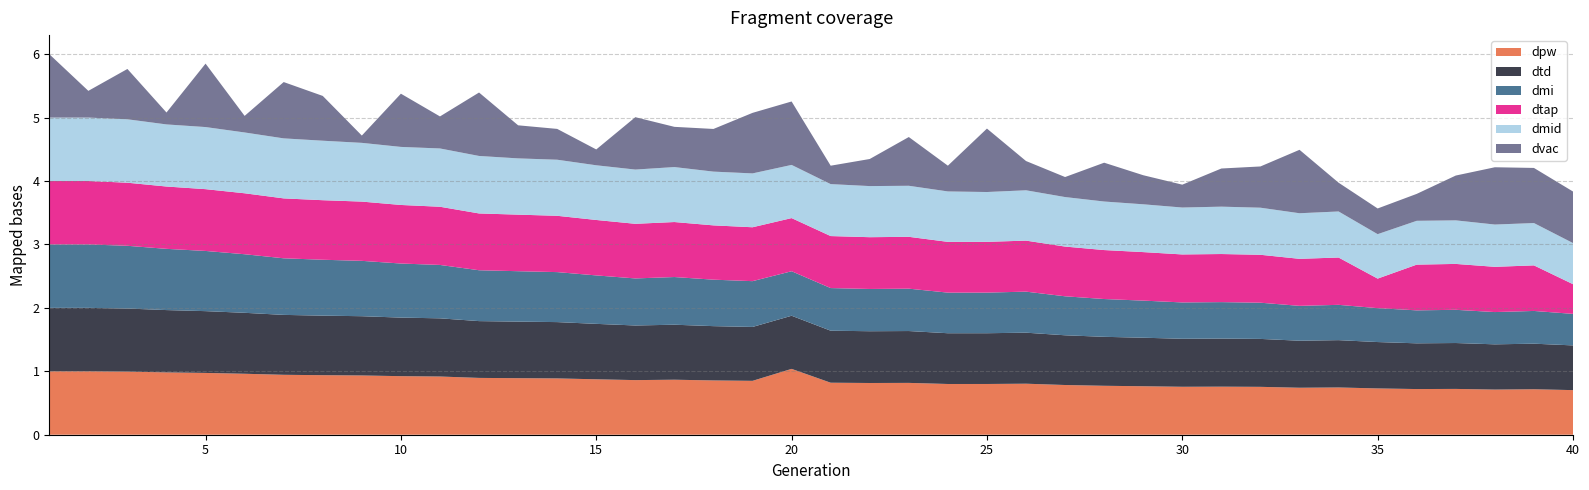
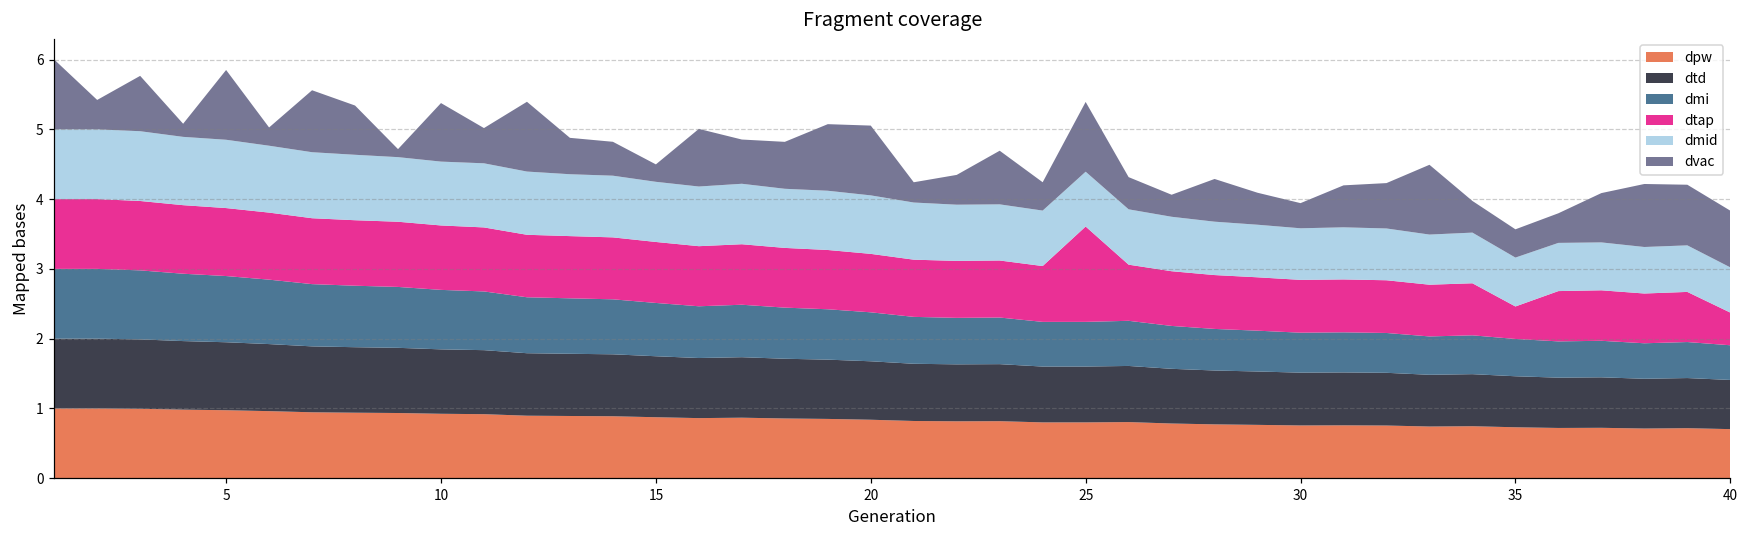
  {
    "dpw": {
      "5": 1.0,
      "10": 0.9,
      "15": 0.9,
-     "20": 1.0,
+     "20": 0.8,
      "25": 0.8,
      "30": 0.8,
      "35": 0.7,
      "40": 0.7
    },
    "dtd": {
      "5": 1.0,
      "10": 0.9,
      "15": 0.9,
      "20": 0.8,
      "25": 0.8,
      "30": 0.8,
      "35": 0.7,
      "40": 0.7
    },
    "dtap": {
      "5": 1.0,
      "10": 0.9,
      "15": 0.9,
      "20": 0.8,
-     "25": 0.8,
+     "25": 1.4,
      "30": 0.8,
      "35": 0.5,
      "40": 0.5
    },
    "dmid": {
      "5": 1.0,
      "10": 0.9,
      "15": 0.9,
      "20": 0.8,
      "25": 0.8,
      "30": 0.7,
      "35": 0.7,
      "40": 0.6
    }
  }
